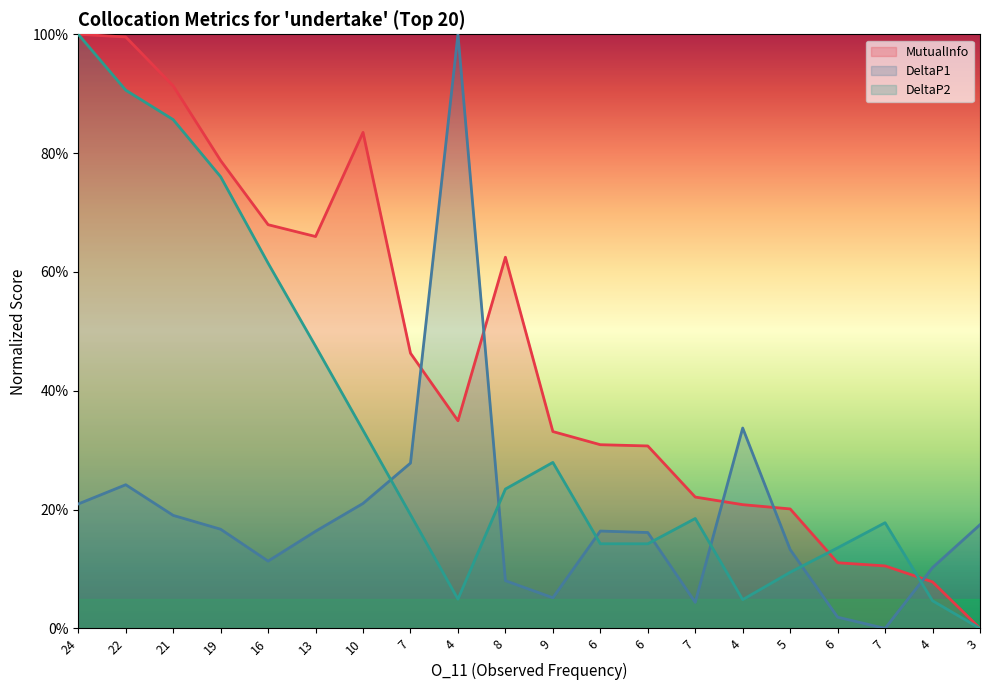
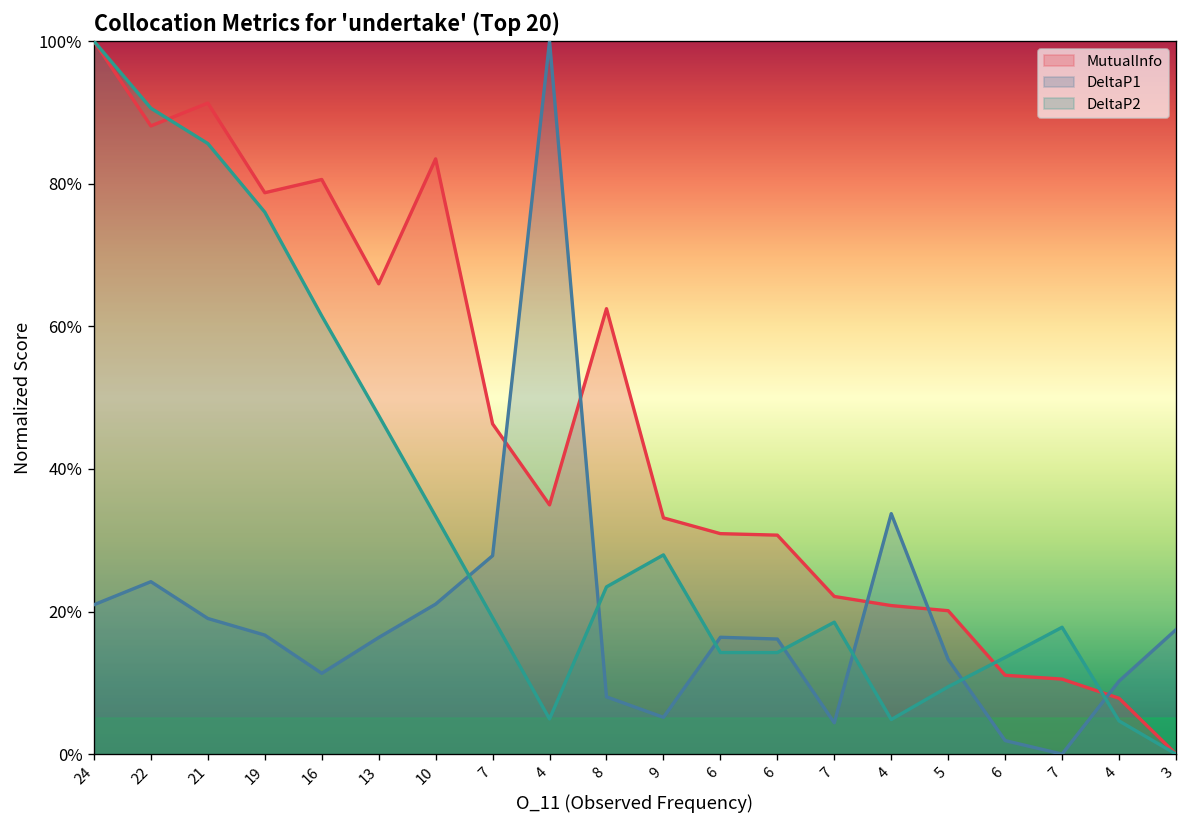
  {
    "MutualInfo": {
-     "22": "100%",
+     "22": "88%",
      "21": "91%",
      "19": "79%",
-     "16": "68%",
+     "16": "81%",
      "13": "66%",
      "10": "83%",
      "8": "62%",
      "9": "33%",
      "5": "20%"
    }
  }
